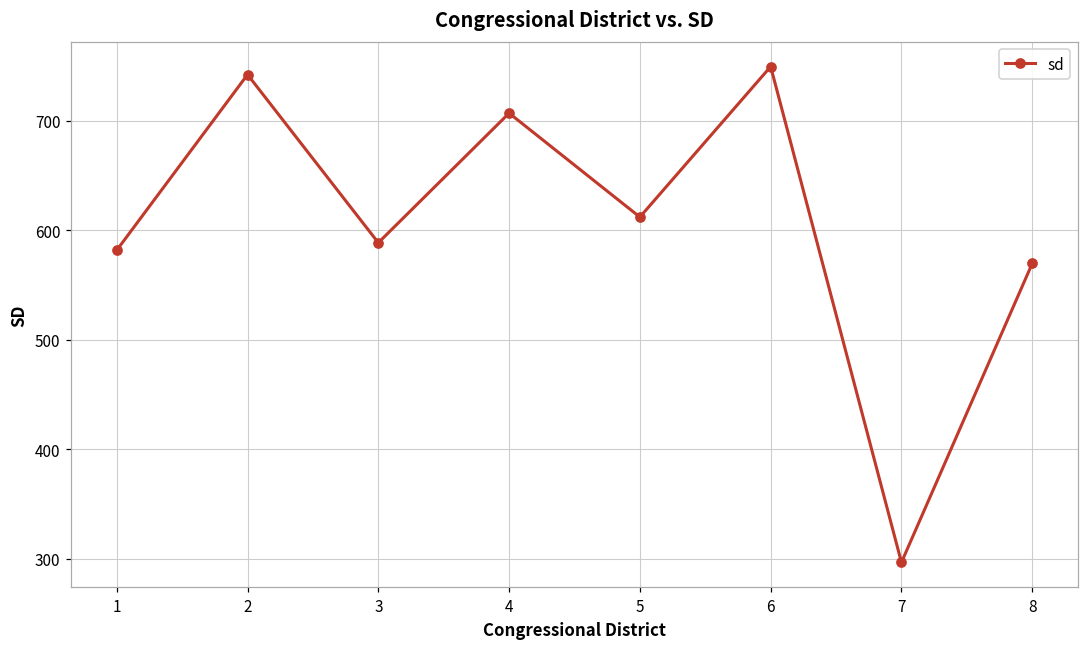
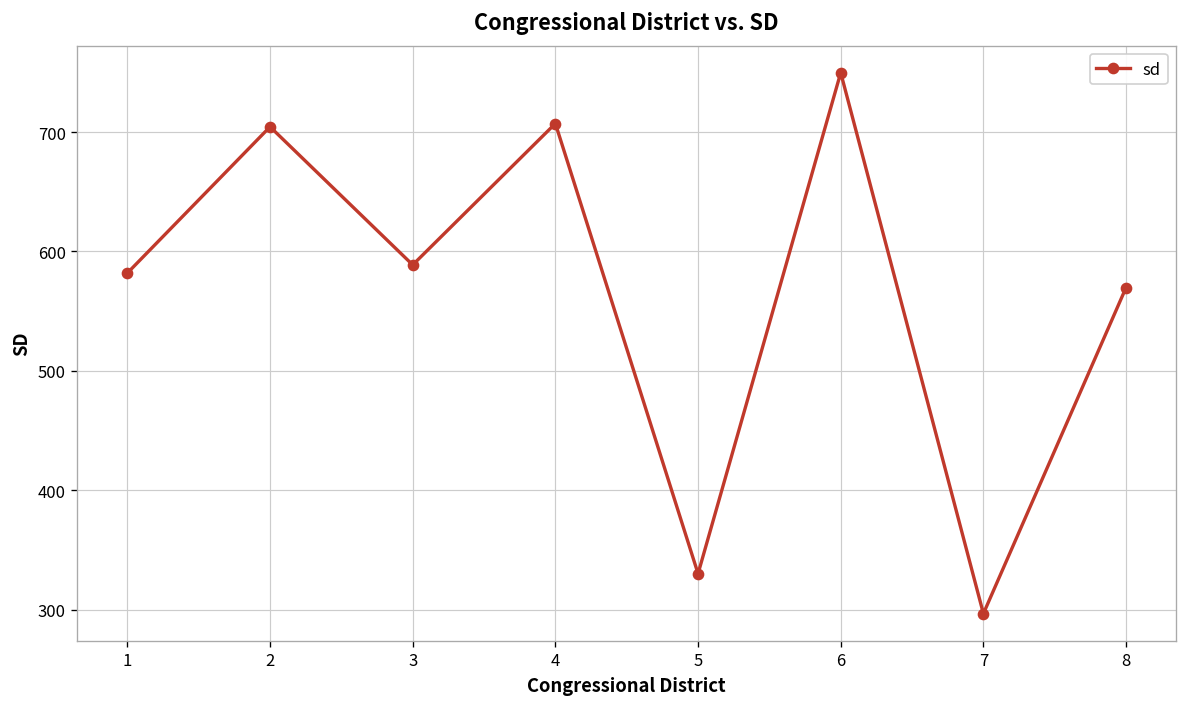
  {
    "1": 580,
-   "2": 740,
+   "2": 700,
    "3": 590,
    "4": 710,
-   "5": 610,
+   "5": 330,
    "6": 750,
    "7": 300,
    "8": 570
  }
